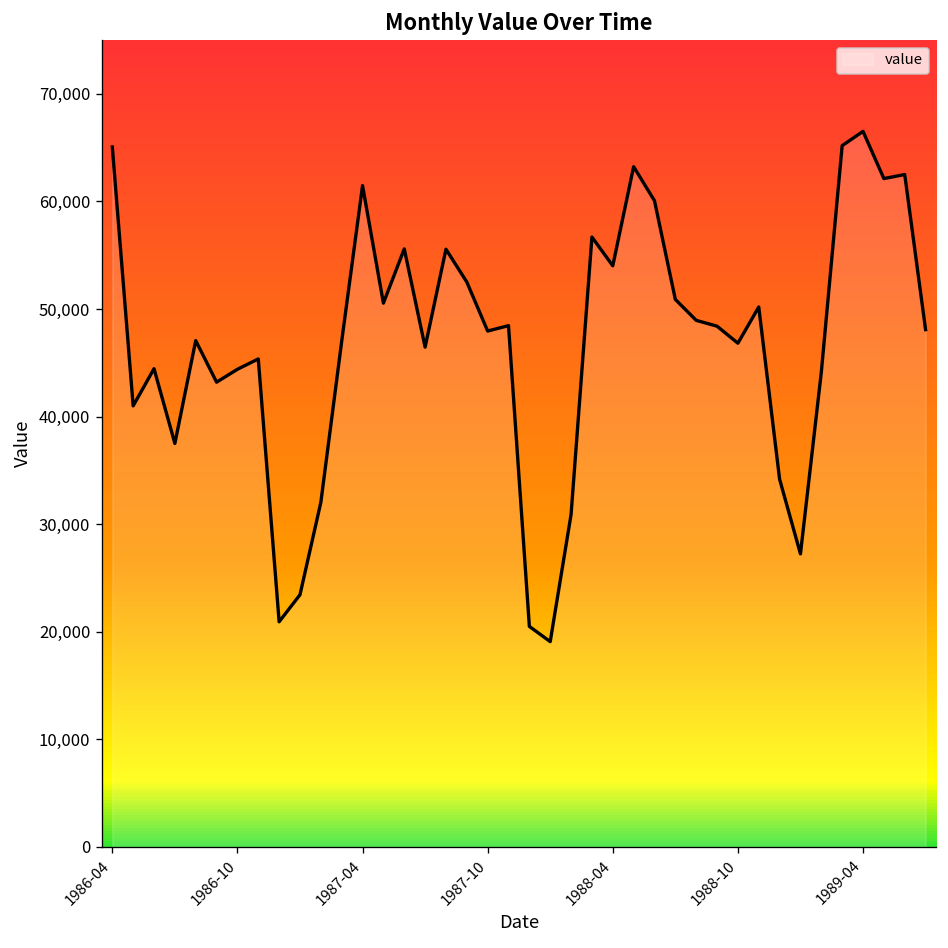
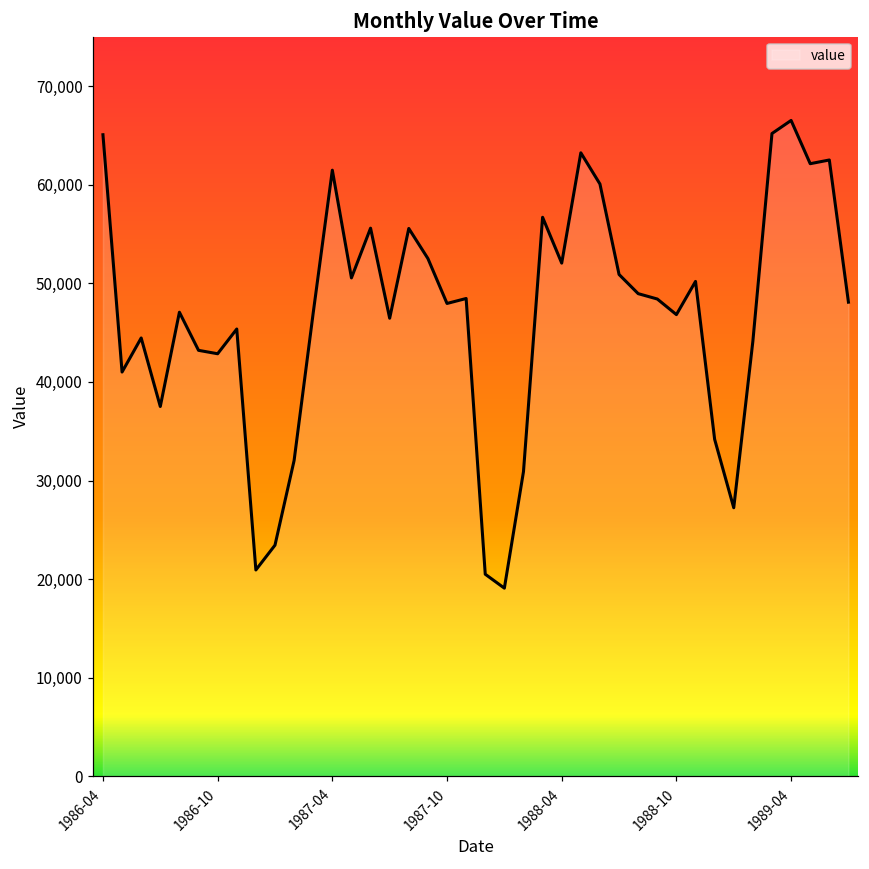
  {
    "1986-04": "65,000",
-   "1986-10": "44,000",
+   "1986-10": "43,000",
    "1987-04": "61,000",
    "1987-10": "48,000",
-   "1988-04": "54,000",
+   "1988-04": "52,000",
    "1988-10": "47,000",
    "1989-04": "67,000"
  }
